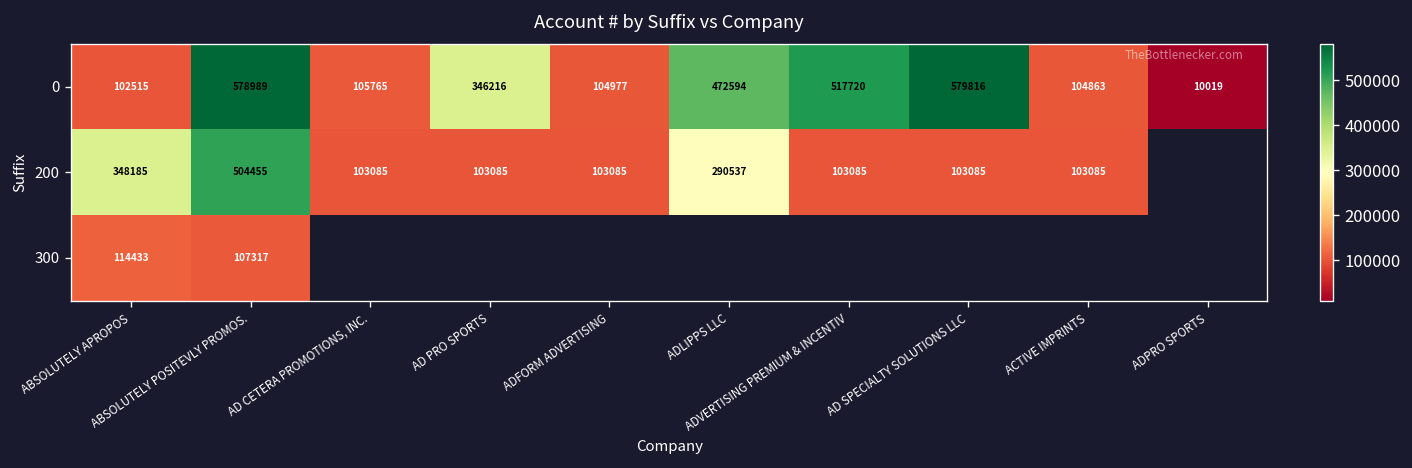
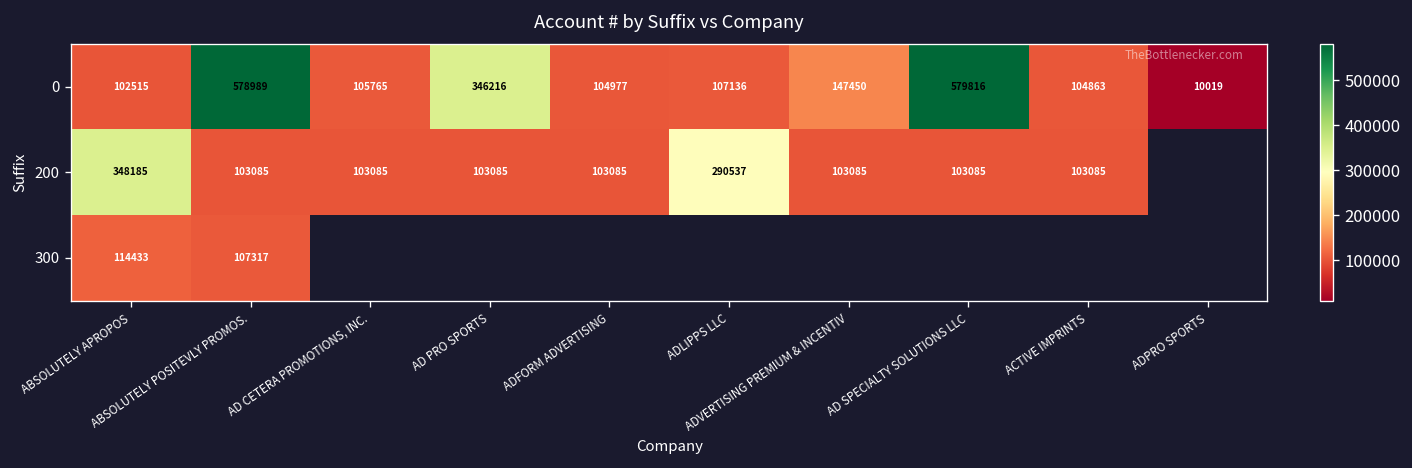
  {
    "0": {
      "ABSOLUTELY APROPOS": 102515,
      "ABSOLUTELY POSITEVLY PROMOS.": 578989,
      "AD CETERA PROMOTIONS, INC.": 105765,
      "AD PRO SPORTS": 346216,
      "ADFORM ADVERTISING": 104977,
-     "ADLIPPS LLC": 472594,
-     "ADVERTISING PREMIUM & INCENTIV": 517720,
+     "ADLIPPS LLC": 107136,
+     "ADVERTISING PREMIUM & INCENTIV": 147450,
      "AD SPECIALTY SOLUTIONS LLC": 579816,
      "ACTIVE IMPRINTS": 104863
    },
    "200": {
      "ABSOLUTELY APROPOS": 348185,
-     "ABSOLUTELY POSITEVLY PROMOS.": 504455,
+     "ABSOLUTELY POSITEVLY PROMOS.": 103085,
      "AD CETERA PROMOTIONS, INC.": 103085,
      "AD PRO SPORTS": 103085,
      "ADFORM ADVERTISING": 103085,
      "ADLIPPS LLC": 290537,
      "ADVERTISING PREMIUM & INCENTIV": 103085,
      "AD SPECIALTY SOLUTIONS LLC": 103085,
      "ACTIVE IMPRINTS": 103085
    },
    "300": {
      "ABSOLUTELY APROPOS": 114433,
      "ABSOLUTELY POSITEVLY PROMOS.": 107317
    }
  }
